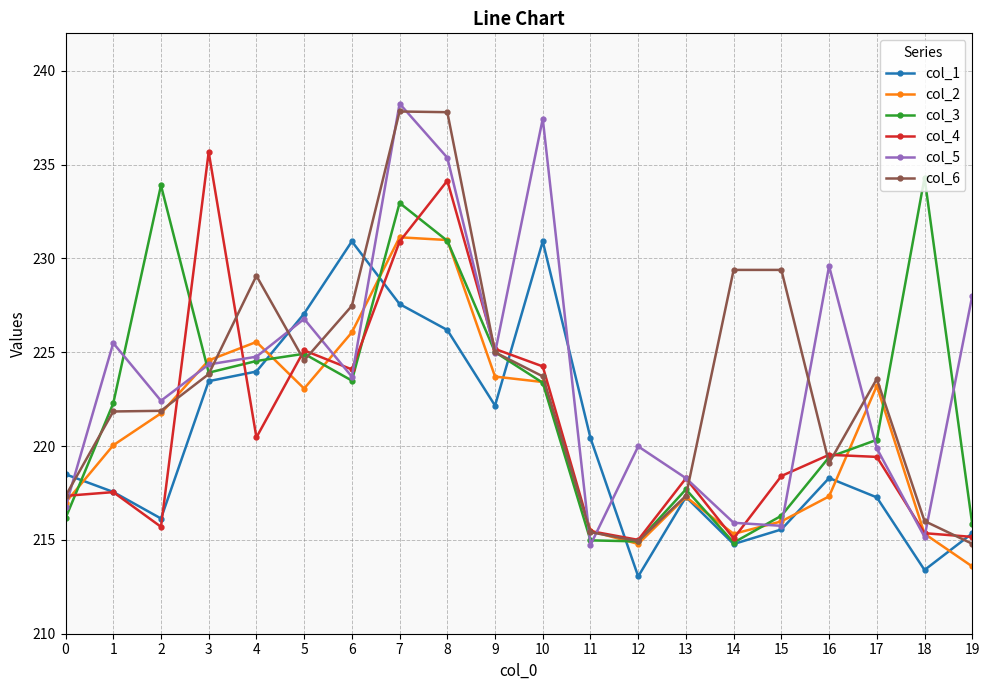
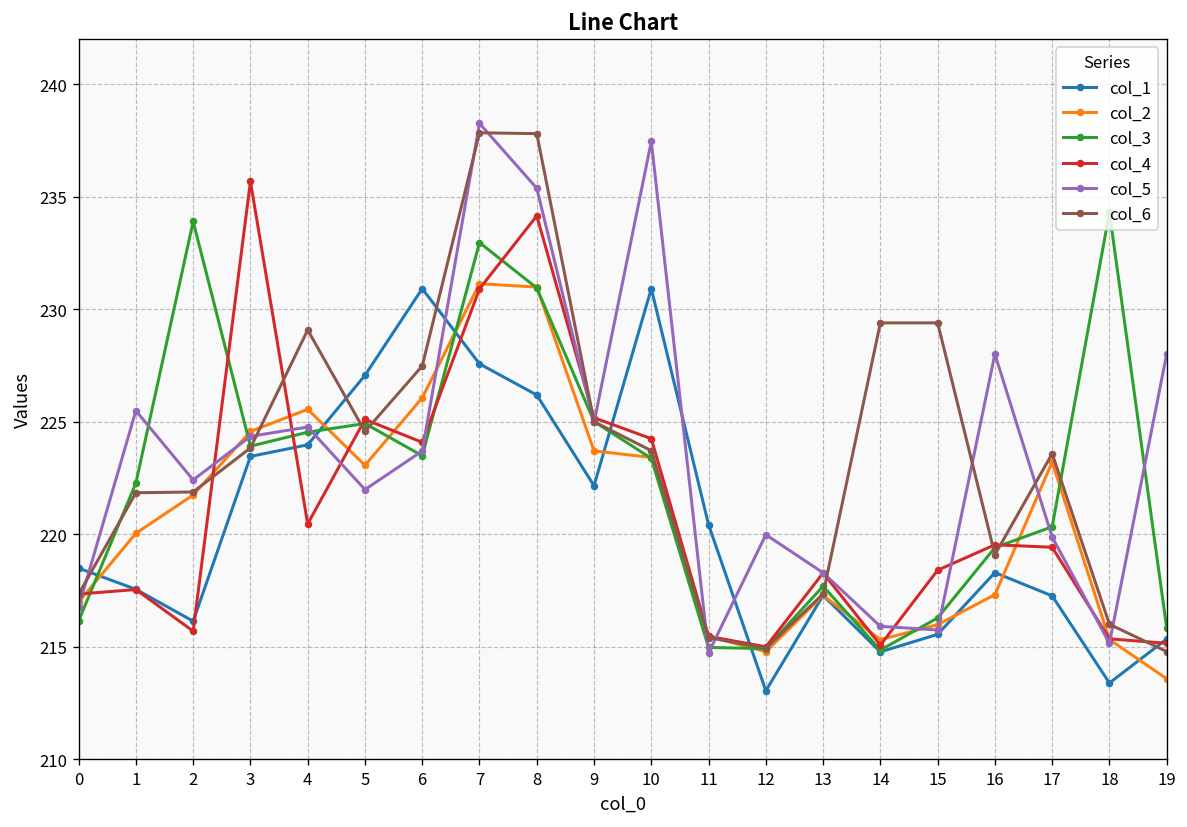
  {
    "col_1": {
      "0": 218.5,
      "2": 216.1,
      "3": 223.5,
      "4": 224.0,
      "5": 227.1,
      "6": 230.9,
      "7": 227.6,
      "8": 226.2,
      "9": 222.2,
      "10": 230.9,
      "11": 220.4,
      "12": 213.1,
      "15": 215.6,
      "16": 218.3,
      "17": 217.3,
      "18": 213.4,
      "19": 215.4
    },
    "col_2": {
      "0": 217.0,
      "1": 220.0,
      "3": 224.6,
      "4": 225.6,
      "5": 223.1,
      "6": 226.1,
      "7": 231.1,
      "9": 223.7,
      "12": 214.8,
      "14": 215.3,
      "15": 216.0,
      "16": 217.3,
      "17": 223.2,
      "19": 213.6
    },
    "col_3": {
      "0": 216.2,
      "1": 222.3,
      "2": 233.9,
      "4": 224.5,
      "5": 224.9,
      "6": 223.5,
      "7": 233.0,
      "11": 215.0,
      "13": 217.7,
      "15": 216.3,
      "17": 220.3,
      "19": 215.8
    },
    "col_4": {
      "2": 215.7,
      "3": 235.7,
      "4": 220.5,
      "5": 225.1,
      "6": 224.1,
      "7": 230.9,
      "8": 234.1,
      "9": 225.2,
      "10": 224.2,
      "14": 215.1,
      "15": 218.4,
      "17": 219.4,
      "19": 215.2
    },
    "col_5": {
      "0": 216.8,
      "1": 225.5,
      "2": 222.4,
      "3": 224.4,
      "4": 224.8,
-     "5": 226.8,
+     "5": 222.0,
      "6": 223.7,
      "7": 238.3,
      "8": 235.4,
      "10": 237.5,
      "11": 214.7,
      "12": 220.0,
      "14": 215.9,
      "15": 215.8,
-     "16": 229.6,
+     "16": 228.0,
      "17": 219.9,
      "18": 215.2,
      "19": 228.0
    },
    "col_6": {
      "1": 221.8,
      "4": 229.1,
      "5": 224.6,
      "6": 227.5,
      "7": 237.8,
      "8": 237.8,
      "10": 223.7,
      "14": 229.4,
      "15": 229.4,
      "16": 219.1,
      "17": 223.6,
      "18": 216.0,
      "19": 214.8
    }
  }
